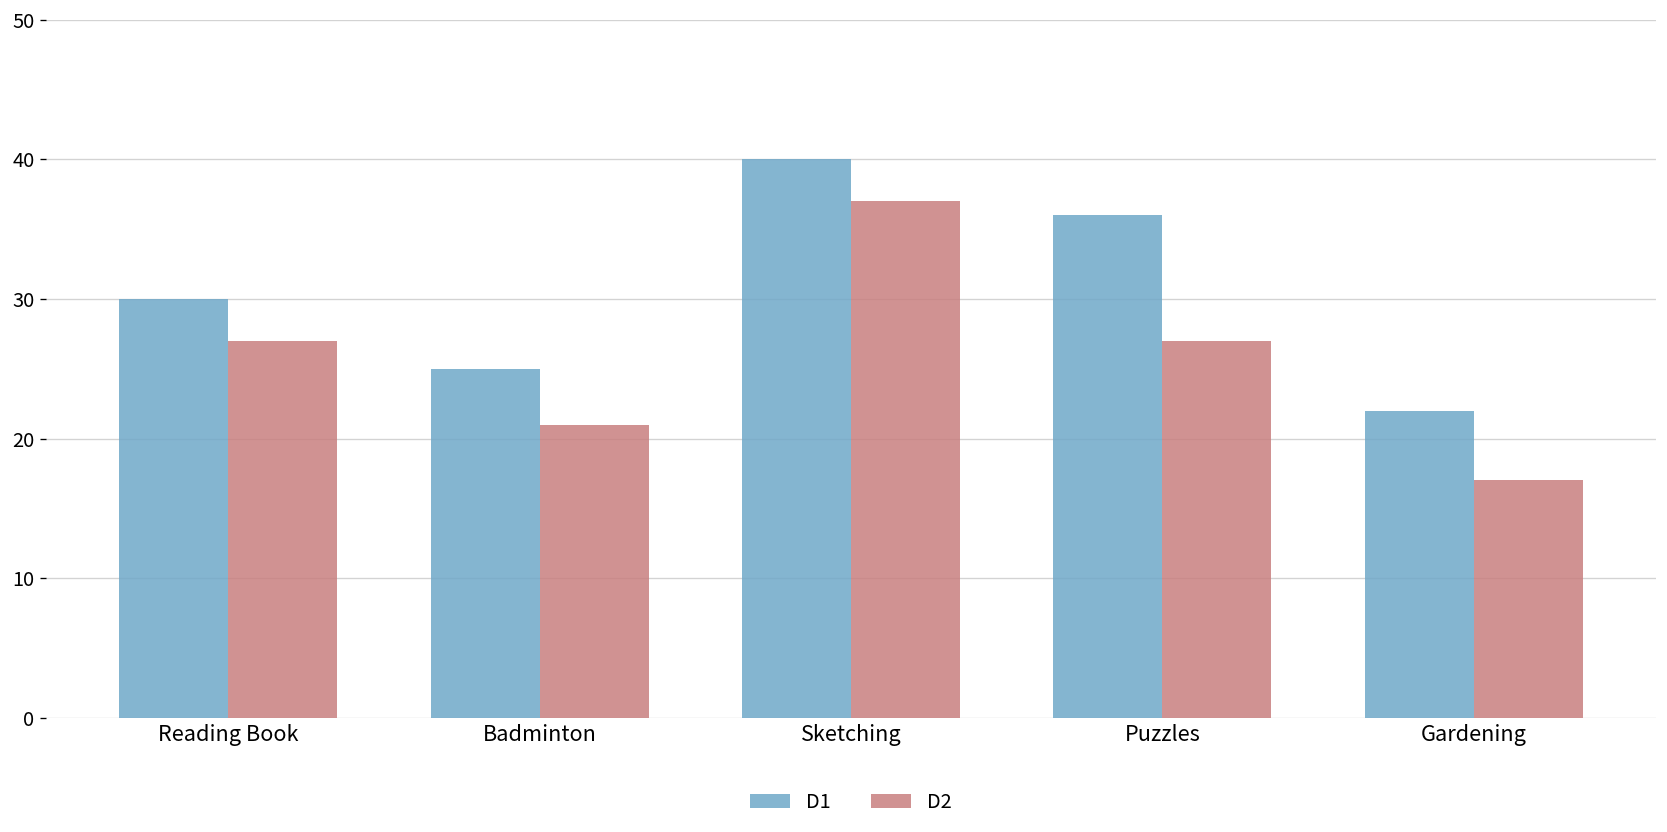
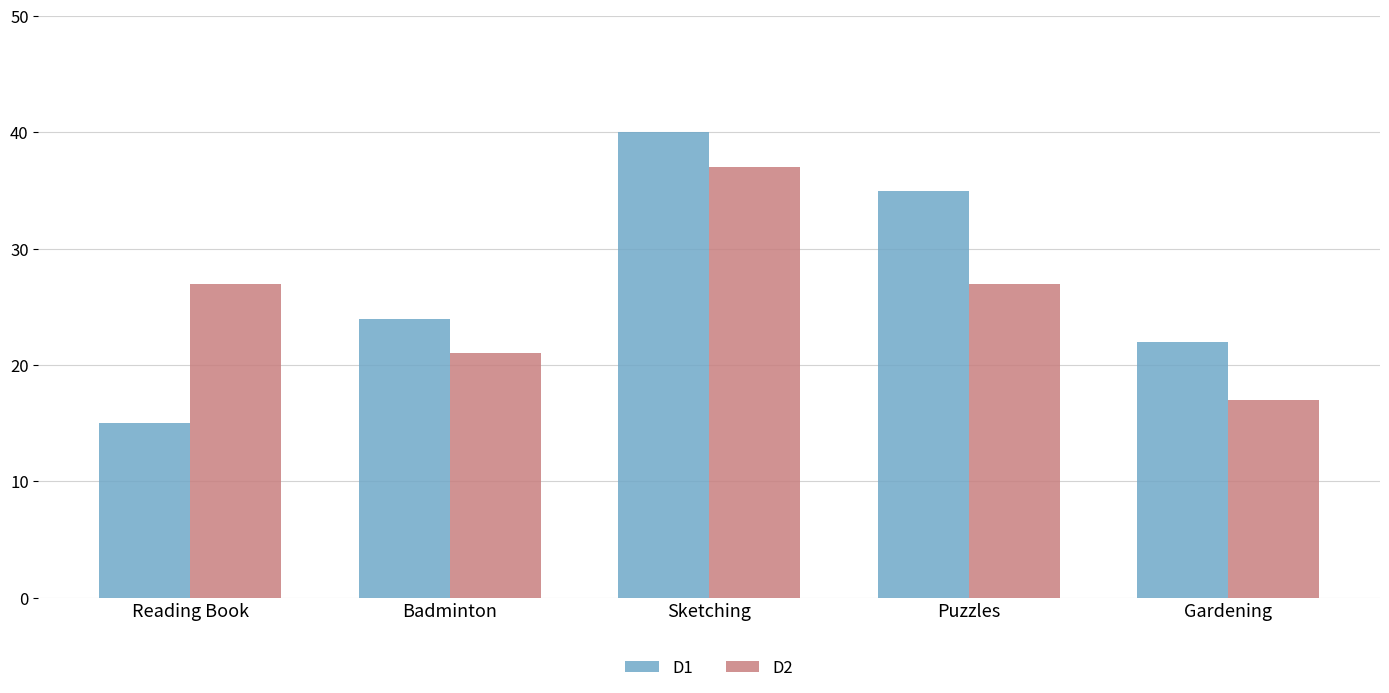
  {
    "D1": {
-     "Reading Book": 30,
-     "Badminton": 25,
+     "Reading Book": 15,
+     "Badminton": 24,
      "Sketching": 40,
-     "Puzzles": 36,
+     "Puzzles": 35,
      "Gardening": 22
    },
    "D2": {
      "Reading Book": 27,
      "Badminton": 21,
      "Sketching": 37,
      "Puzzles": 27,
      "Gardening": 17
    }
  }
